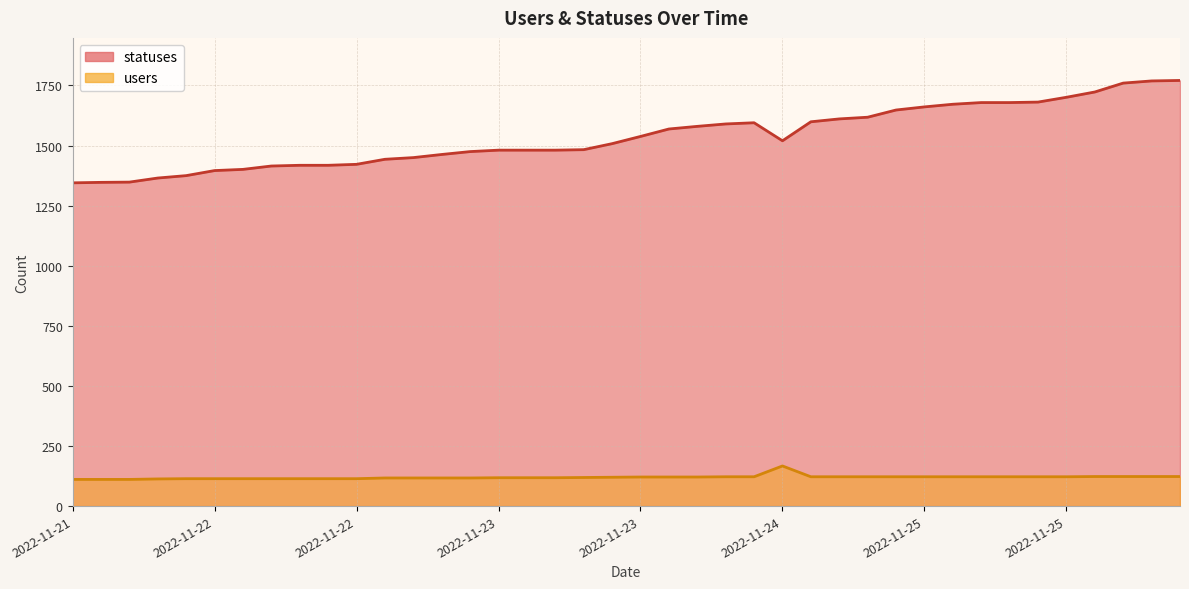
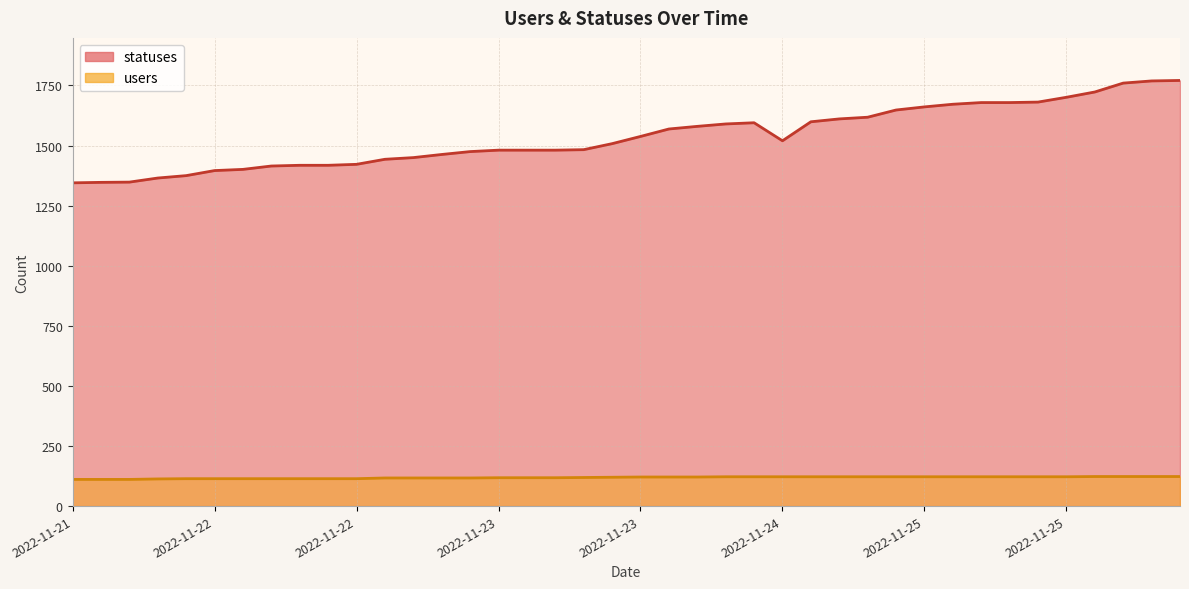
  {
    "statuses": {
      "2022-11-21": 1350,
      "2022-11-24": 1520
    },
    "users": {
      "2022-11-21": 110,
-     "2022-11-24": 170
+     "2022-11-24": 120
    }
  }
